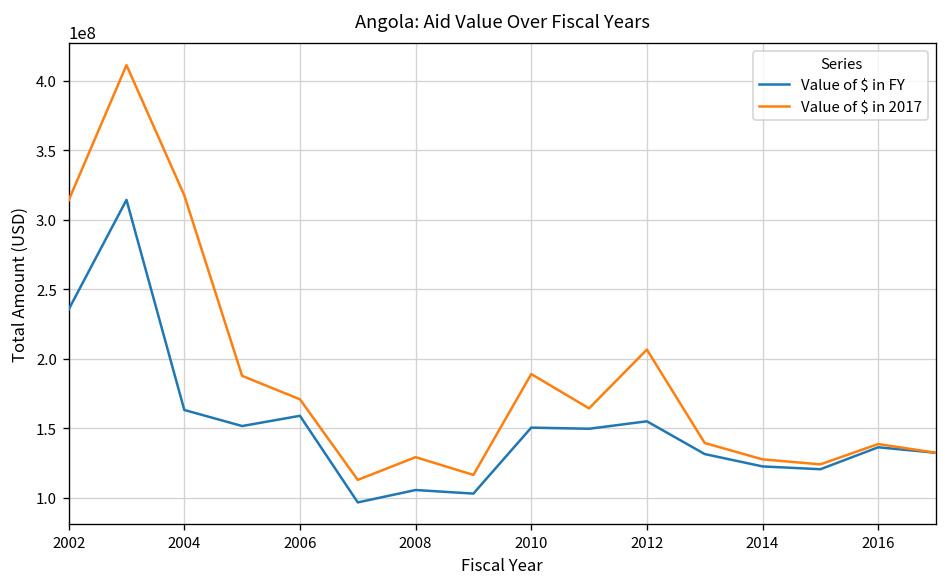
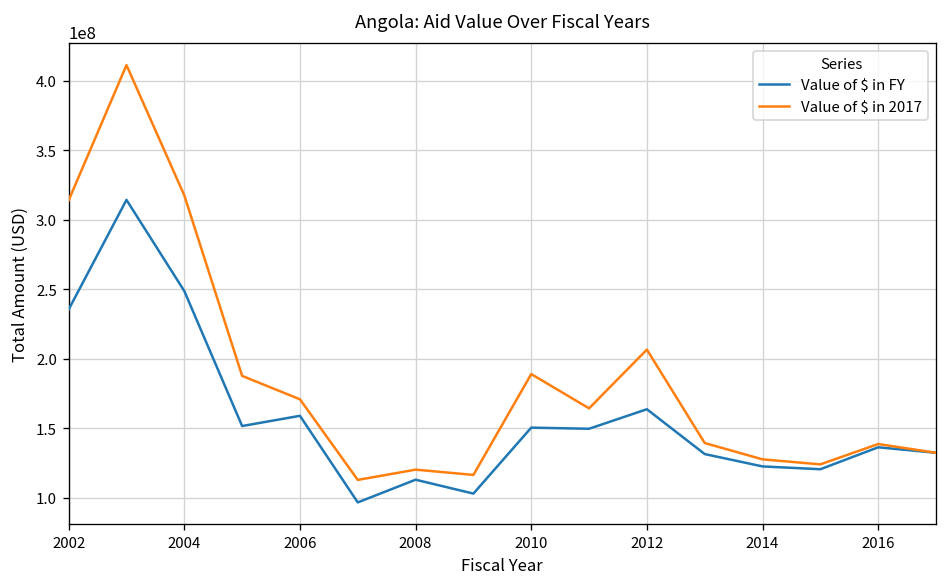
  {
    "Value of $ in FY": {
      "2002": 235000000,
-     "2004": 163000000,
+     "2004": 249000000,
      "2006": 159000000,
-     "2008": 106000000,
+     "2008": 113000000,
      "2010": 151000000,
-     "2012": 155000000,
+     "2012": 164000000,
      "2014": 123000000,
      "2016": 136000000
    },
    "Value of $ in 2017": {
      "2002": 314000000,
      "2004": 317000000,
      "2006": 171000000,
-     "2008": 129000000,
+     "2008": 120000000,
      "2010": 189000000,
      "2012": 207000000,
      "2014": 128000000,
      "2016": 139000000
    }
  }
